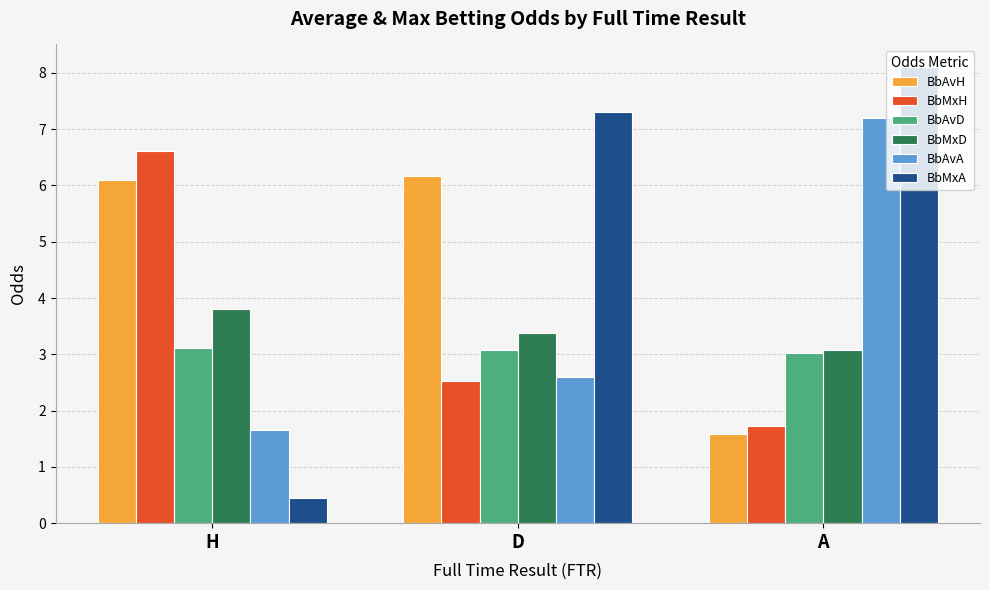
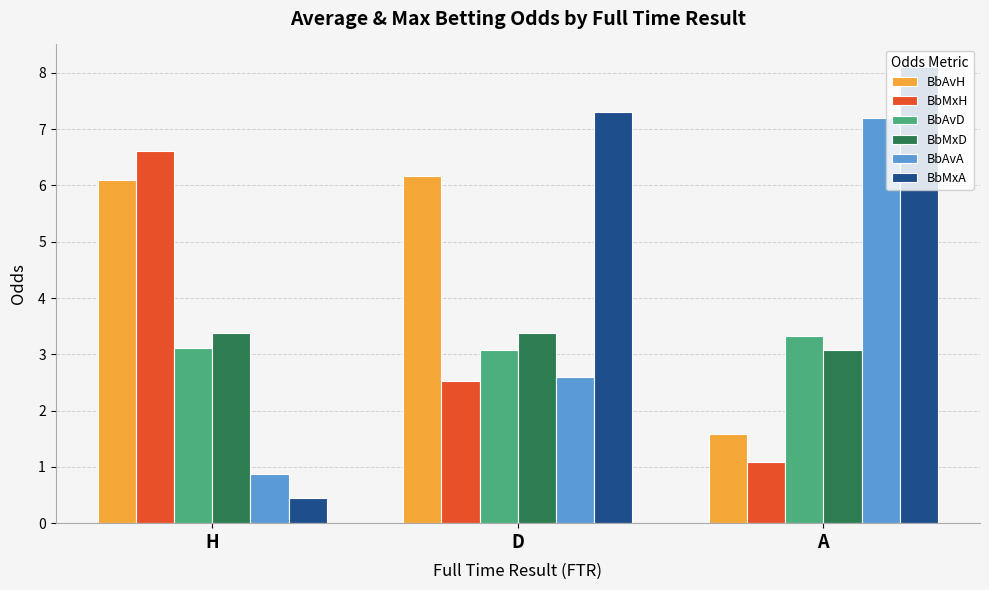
  {
    "BbAvH": {
      "H": 6.1,
      "D": 6.2,
      "A": 1.6
    },
    "BbMxH": {
      "H": 6.6,
      "D": 2.5,
-     "A": 1.7
+     "A": 1.1
    },
    "BbAvD": {
      "H": 3.1,
      "D": 3.1,
-     "A": 3.0
+     "A": 3.3
    },
    "BbMxD": {
-     "H": 3.8,
+     "H": 3.4,
      "D": 3.4,
      "A": 3.1
    },
    "BbAvA": {
-     "H": 1.7,
+     "H": 0.9,
      "D": 2.6,
      "A": 7.2
    },
    "BbMxA": {
      "H": 0.5,
      "D": 7.3
    }
  }
